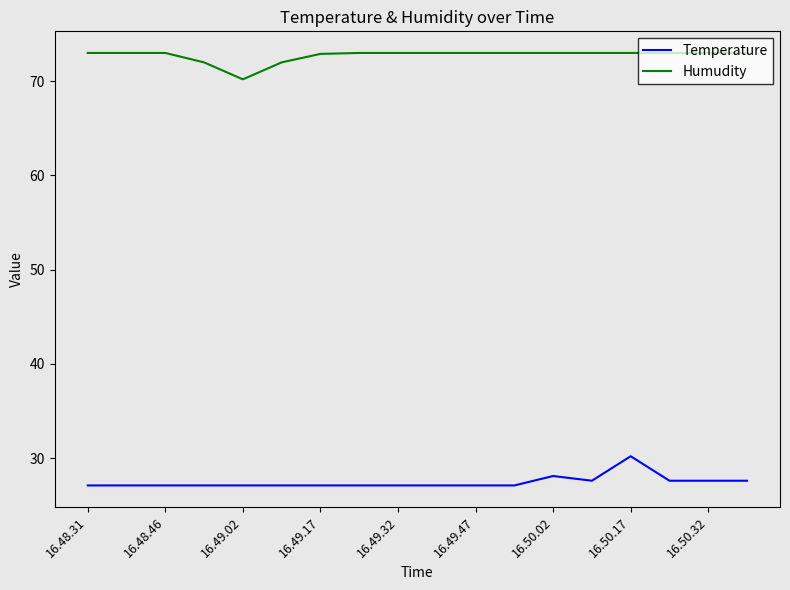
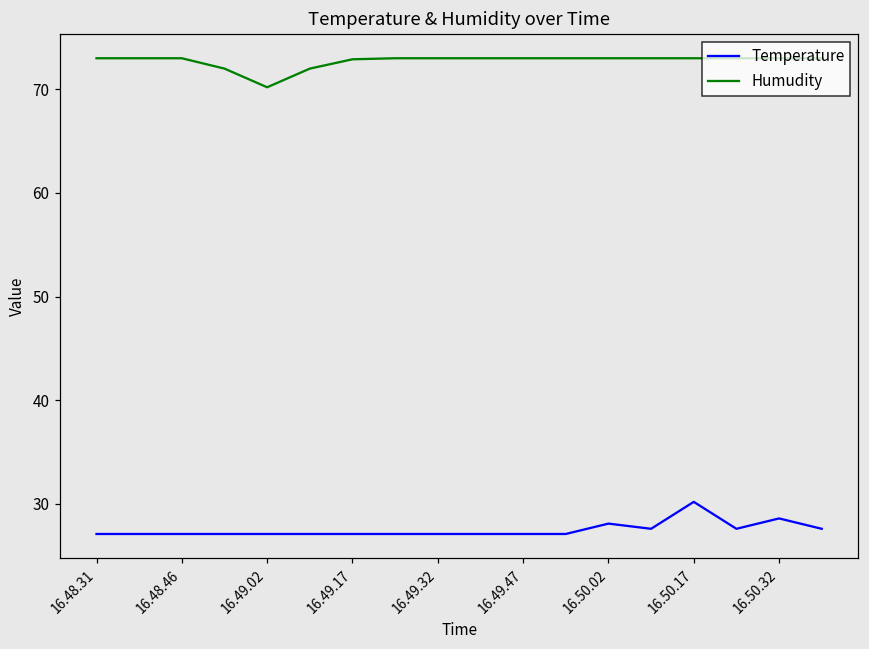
  {
    "Temperature": {
      "16.48.31": 27,
      "16.48.46": 27,
      "16.49.02": 27,
      "16.49.17": 27,
      "16.49.32": 27,
      "16.49.47": 27,
      "16.50.02": 28,
      "16.50.17": 30,
-     "16.50.32": 28
+     "16.50.32": 29
    },
    "Humudity": {
      "16.48.31": 73,
      "16.48.46": 73,
      "16.49.02": 70,
      "16.49.17": 73,
      "16.49.32": 73,
      "16.49.47": 73,
      "16.50.02": 73,
      "16.50.17": 73
    }
  }
